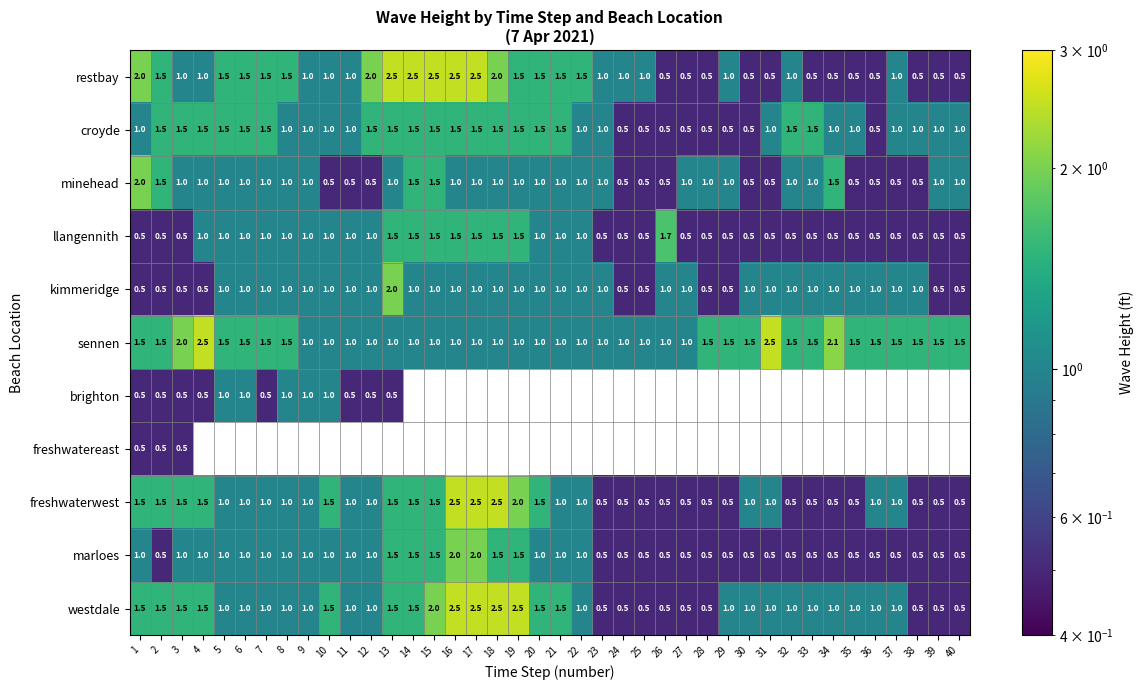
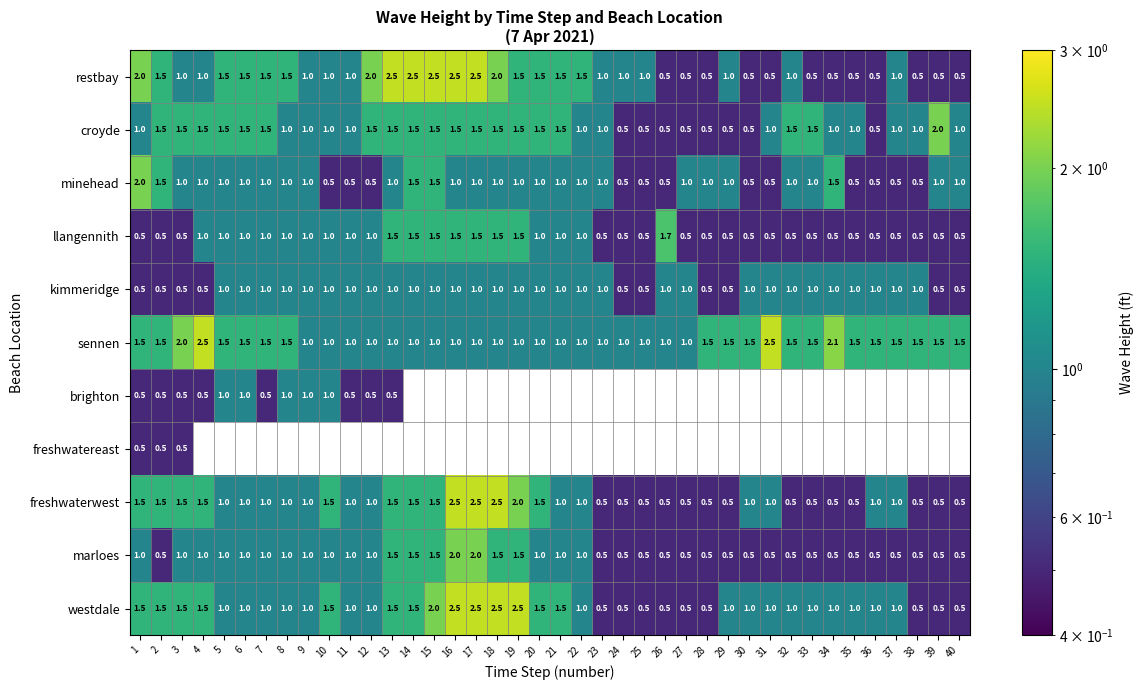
  {
    "croyde": {
      "1": 1.0,
      "2": 1.5,
      "3": 1.5,
      "4": 1.5,
      "5": 1.5,
      "6": 1.5,
      "7": 1.5,
      "8": 1.0,
      "9": 1.0,
      "10": 1.0,
      "11": 1.0,
      "12": 1.5,
      "13": 1.5,
      "14": 1.5,
      "15": 1.5,
      "16": 1.5,
      "17": 1.5,
      "18": 1.5,
      "19": 1.5,
      "20": 1.5,
      "21": 1.5,
      "22": 1.0,
      "23": 1.0,
      "24": 0.5,
      "25": 0.5,
      "26": 0.5,
      "27": 0.5,
      "28": 0.5,
      "29": 0.5,
      "30": 0.5,
      "31": 1.0,
      "32": 1.5,
      "33": 1.5,
      "34": 1.0,
      "35": 1.0,
      "36": 0.5,
      "37": 1.0,
      "38": 1.0,
-     "39": 1.0,
+     "39": 2.0,
      "40": 1.0
    },
    "kimmeridge": {
      "1": 0.5,
      "2": 0.5,
      "3": 0.5,
      "4": 0.5,
      "5": 1.0,
      "6": 1.0,
      "7": 1.0,
      "8": 1.0,
      "9": 1.0,
      "10": 1.0,
      "11": 1.0,
      "12": 1.0,
-     "13": 2.0,
+     "13": 1.0,
      "14": 1.0,
      "15": 1.0,
      "16": 1.0,
      "17": 1.0,
      "18": 1.0,
      "19": 1.0,
      "20": 1.0,
      "21": 1.0,
      "22": 1.0,
      "23": 1.0,
      "24": 0.5,
      "25": 0.5,
      "26": 1.0,
      "27": 1.0,
      "28": 0.5,
      "29": 0.5,
      "30": 1.0,
      "31": 1.0,
      "32": 1.0,
      "33": 1.0,
      "34": 1.0,
      "35": 1.0,
      "36": 1.0,
      "37": 1.0,
      "38": 1.0,
      "39": 0.5,
      "40": 0.5
    }
  }
